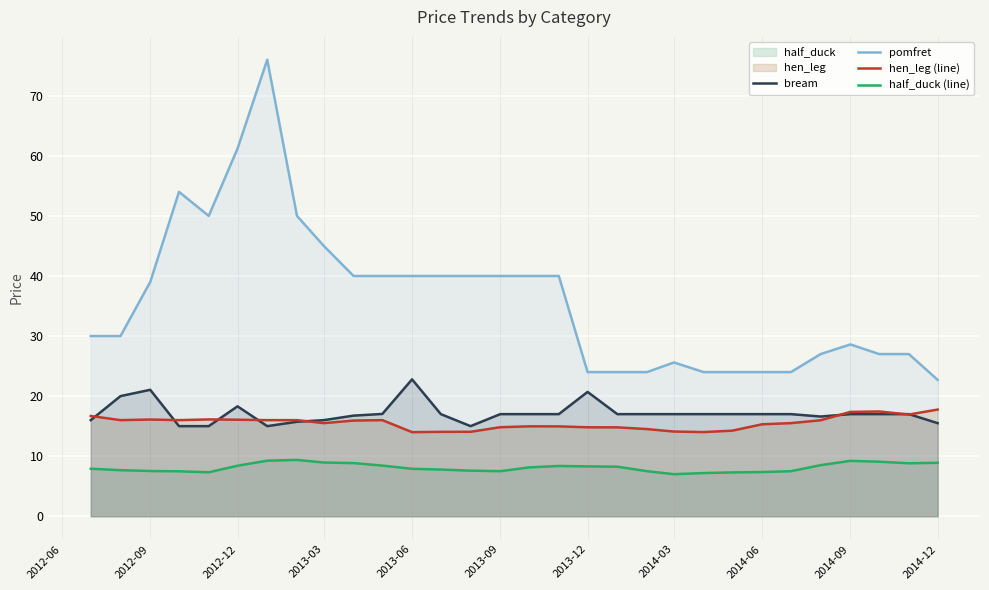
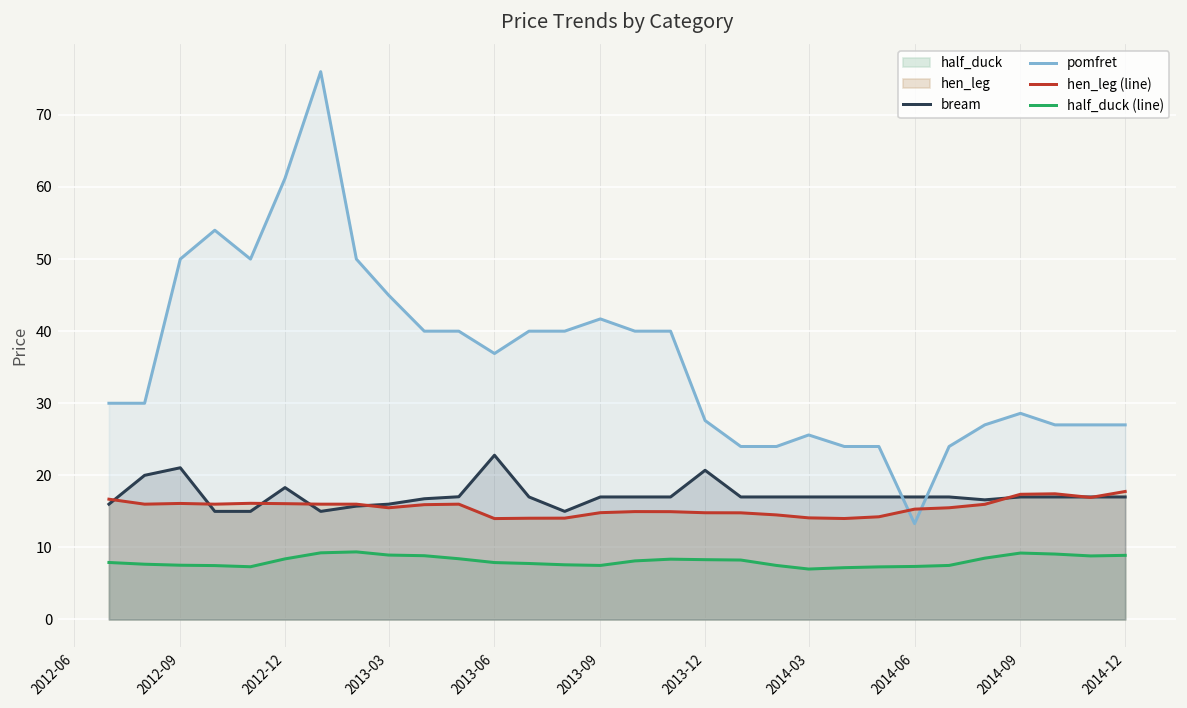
  {
    "bream": {
      "2012-09": 21,
      "2012-12": 18,
      "2013-03": 16,
      "2013-06": 23,
      "2013-09": 17,
      "2013-12": 21,
      "2014-03": 17,
      "2014-06": 17,
-     "2014-12": 16
+     "2014-12": 17
    },
    "pomfret": {
-     "2012-09": 39,
+     "2012-09": 50,
      "2012-12": 61,
      "2013-03": 45,
-     "2013-06": 40,
-     "2013-09": 40,
-     "2013-12": 24,
+     "2013-06": 37,
+     "2013-09": 42,
+     "2013-12": 28,
      "2014-03": 26,
-     "2014-06": 24,
+     "2014-06": 13,
      "2014-09": 29,
-     "2014-12": 23
+     "2014-12": 27
    }
  }
